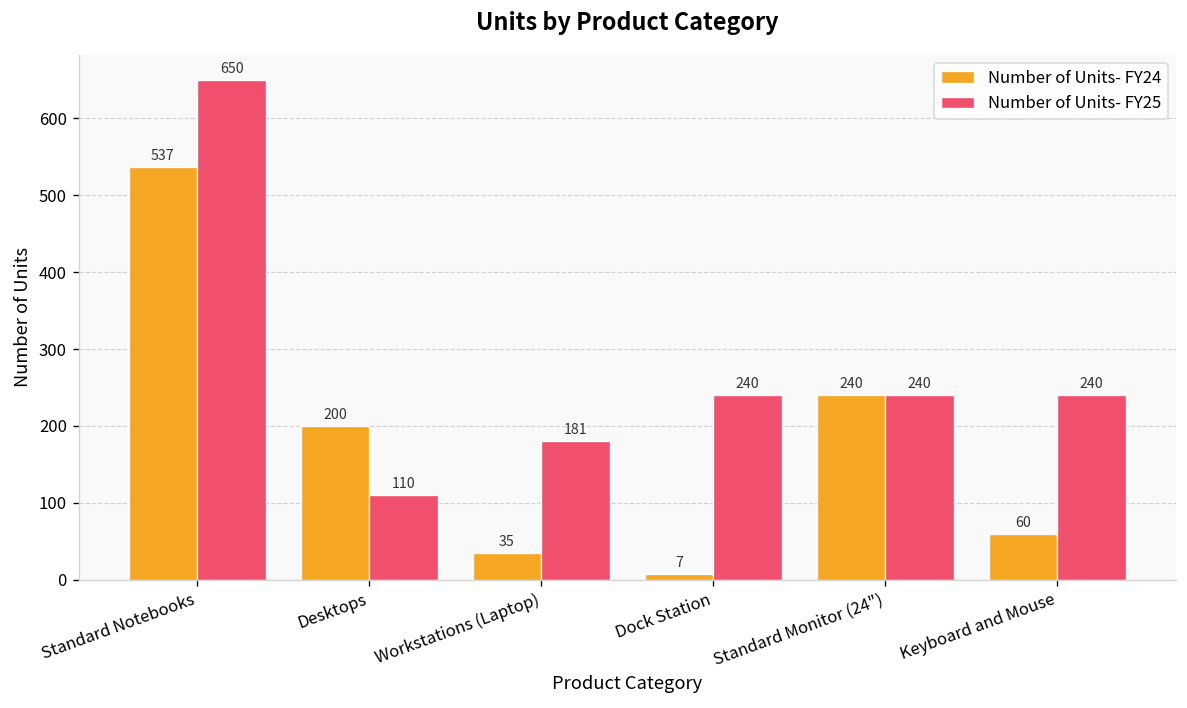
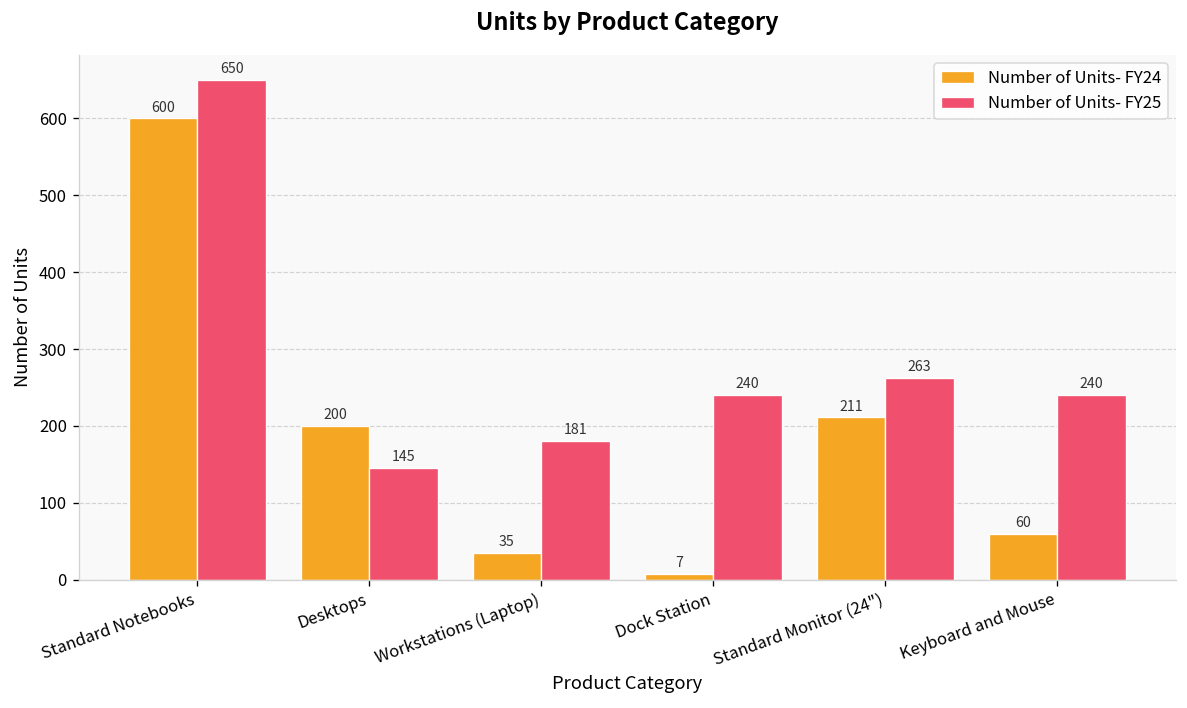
  {
    "Number of Units- FY24": {
-     "Standard Notebooks": 537,
+     "Standard Notebooks": 600,
      "Desktops": 200,
      "Workstations (Laptop)": 35,
      "Dock Station": 7,
-     "Standard Monitor (24\")": 240,
+     "Standard Monitor (24\")": 211,
      "Keyboard and Mouse": 60
    },
    "Number of Units- FY25": {
      "Standard Notebooks": 650,
-     "Desktops": 110,
+     "Desktops": 145,
      "Workstations (Laptop)": 181,
      "Dock Station": 240,
-     "Standard Monitor (24\")": 240,
+     "Standard Monitor (24\")": 263,
      "Keyboard and Mouse": 240
    }
  }
